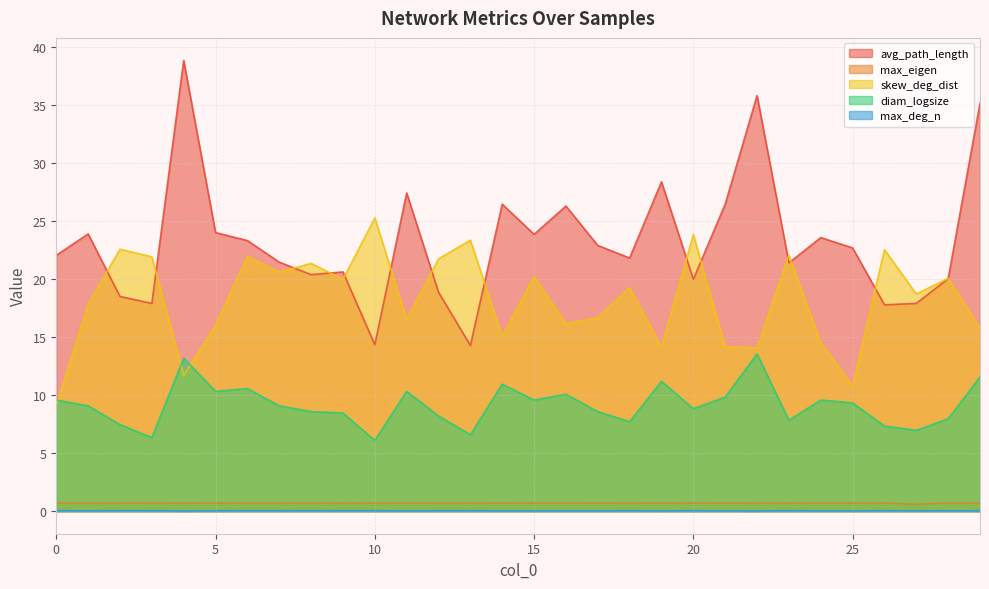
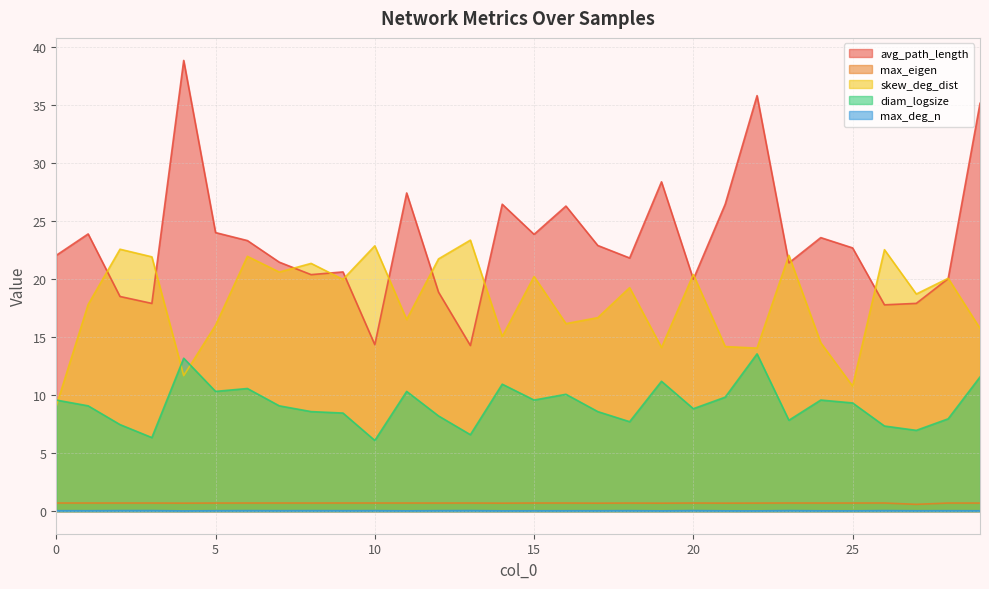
  {
    "skew_deg_dist": {
      "0": 9.1,
      "5": 16.0,
-     "10": 25.2,
+     "10": 22.8,
      "15": 20.2,
-     "20": 23.8,
+     "20": 20.4,
      "25": 10.8
    },
    "diam_logsize": {
      "0": 9.6,
      "5": 10.3,
      "10": 6.1,
      "15": 9.6,
      "20": 8.8,
      "25": 9.3
    },
    "max_deg_n": {
      "0": 0.0,
      "5": 0.0,
      "10": 0.0,
      "15": 0.0,
      "20": 0.1,
      "25": 0.0
    }
  }
